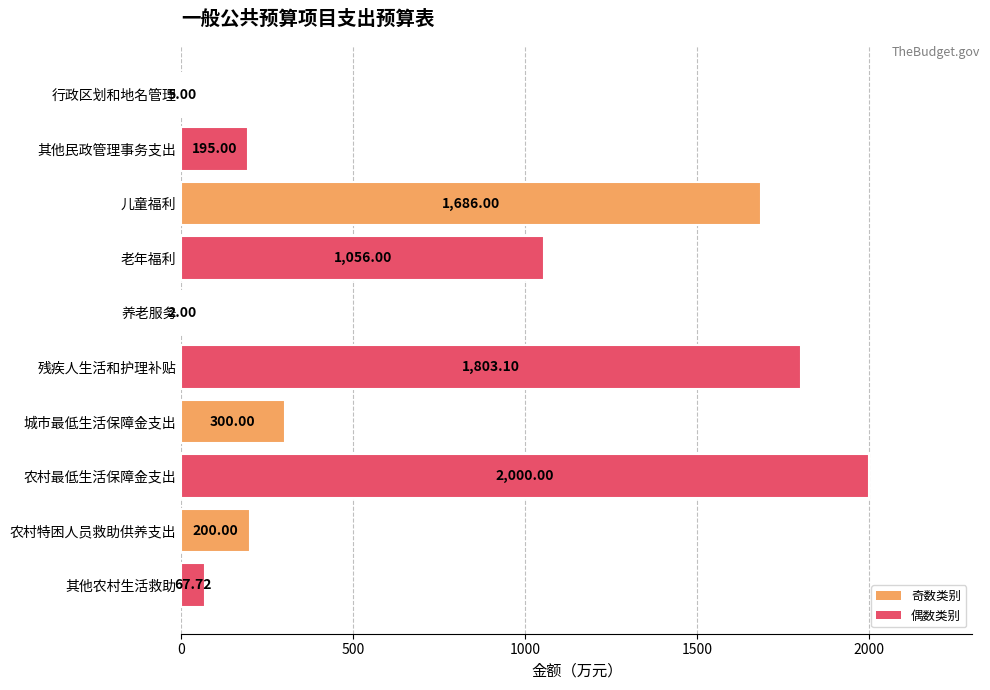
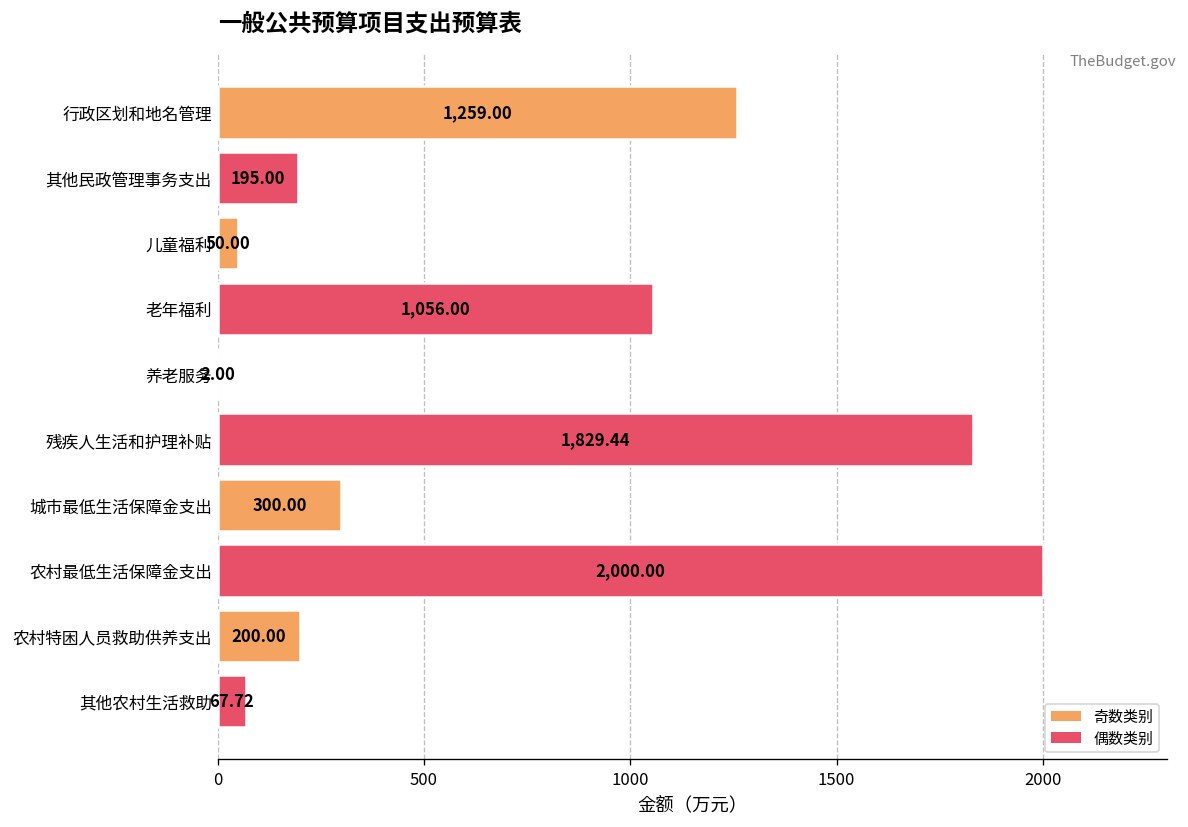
  {
-   "行政区划和地名管理": "5.00",
+   "行政区划和地名管理": "1,259.00",
    "其他民政管理事务支出": "195.00",
-   "儿童福利": "1,686.00",
+   "儿童福利": "50.00",
    "老年福利": "1,056.00",
    "养老服务": "2.00",
-   "残疾人生活和护理补贴": "1,803.10",
+   "残疾人生活和护理补贴": "1,829.44",
    "城市最低生活保障金支出": "300.00",
    "农村最低生活保障金支出": "2,000.00",
    "农村特困人员救助供养支出": "200.00",
    "其他农村生活救助": "67.72"
  }
